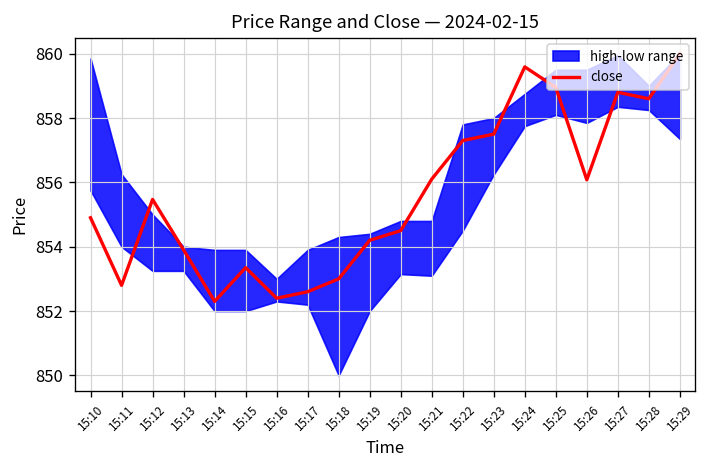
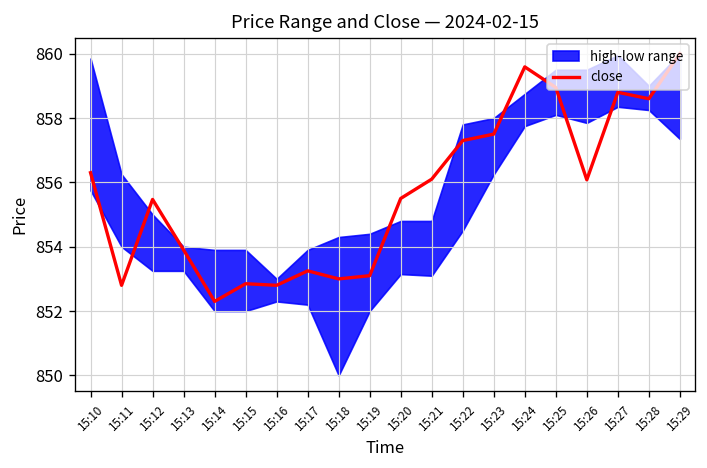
  {
    "close": {
-     "15:10": 854.9,
+     "15:10": 856.3,
      "15:11": 852.8,
      "15:12": 855.5,
      "15:13": 853.9,
      "15:14": 852.3,
-     "15:15": 853.4,
-     "15:16": 852.4,
-     "15:17": 852.6,
+     "15:15": 852.9,
+     "15:16": 852.8,
+     "15:17": 853.3,
      "15:18": 853.0,
-     "15:19": 854.2,
-     "15:20": 854.5,
+     "15:19": 853.1,
+     "15:20": 855.5,
      "15:21": 856.1,
      "15:22": 857.3,
      "15:23": 857.5,
      "15:24": 859.6,
      "15:25": 859.0,
      "15:26": 856.1,
      "15:27": 858.8,
      "15:28": 858.6
    }
  }
